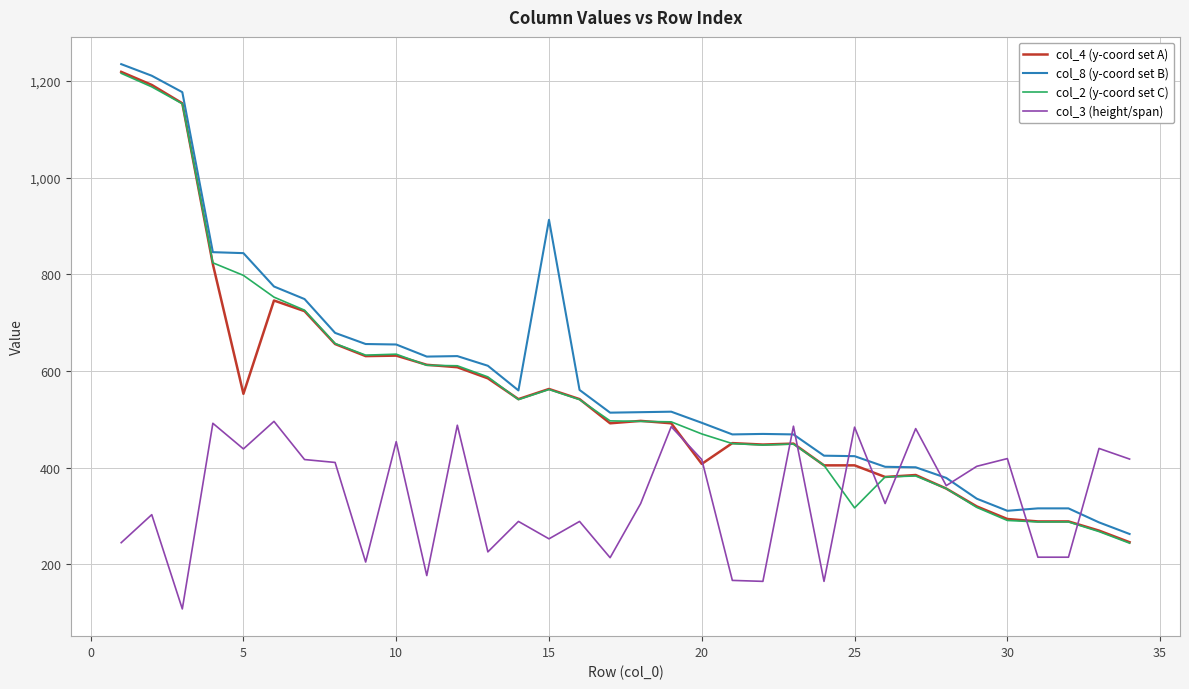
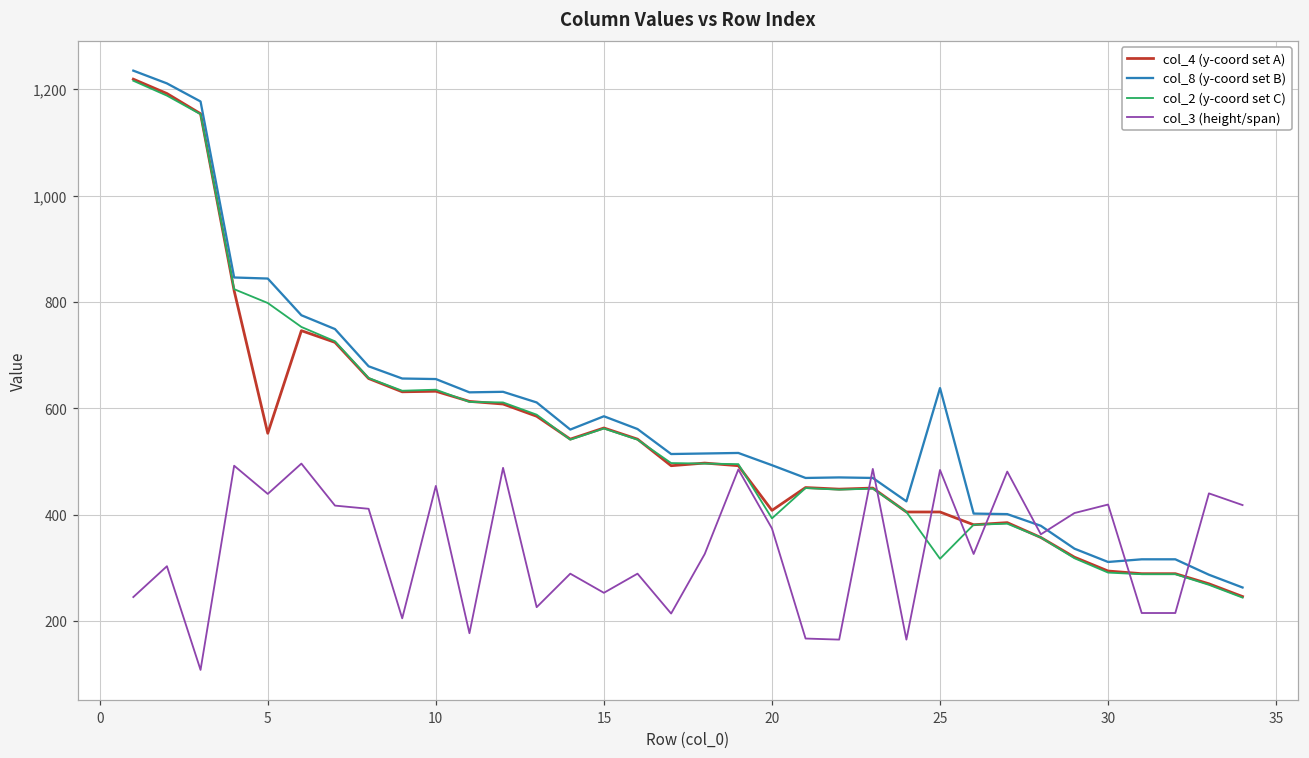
  {
    "col_4 (y-coord set A)": {
      "5": 550,
      "20": 410,
      "25": 410
    },
    "col_8 (y-coord set B)": {
      "5": 840,
      "10": 660,
-     "15": 910,
+     "15": 590,
      "20": 490,
-     "25": 420,
+     "25": 640,
      "30": 310
    },
    "col_2 (y-coord set C)": {
      "5": 800,
-     "20": 470,
+     "20": 390,
      "25": 320
    },
    "col_3 (height/span)": {
      "5": 440,
      "10": 450,
      "15": 250,
-     "20": 420,
+     "20": 370,
      "25": 480,
      "30": 420
    }
  }
